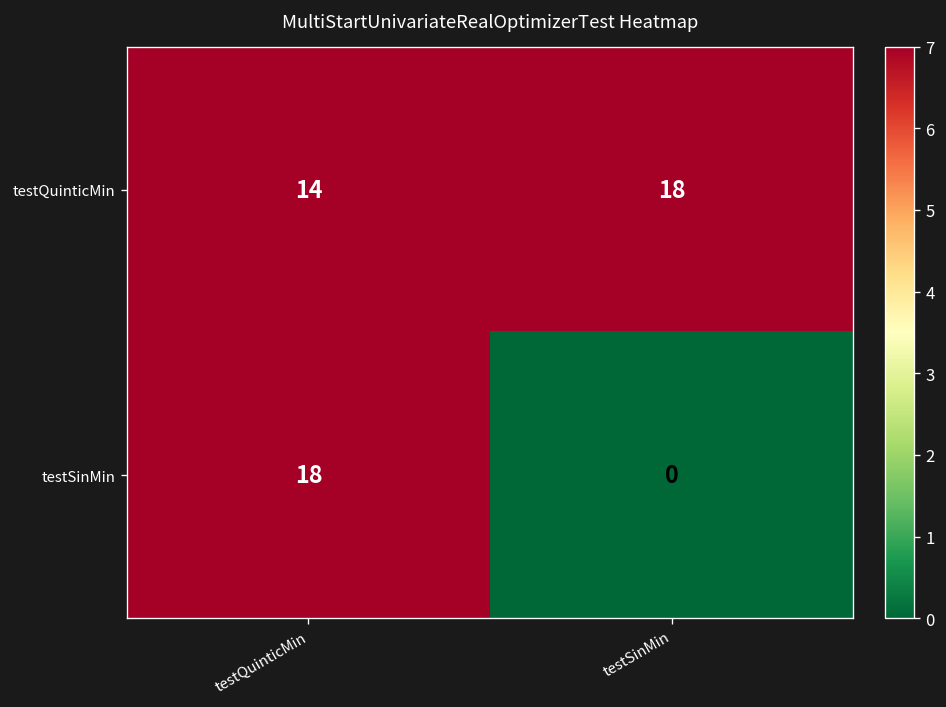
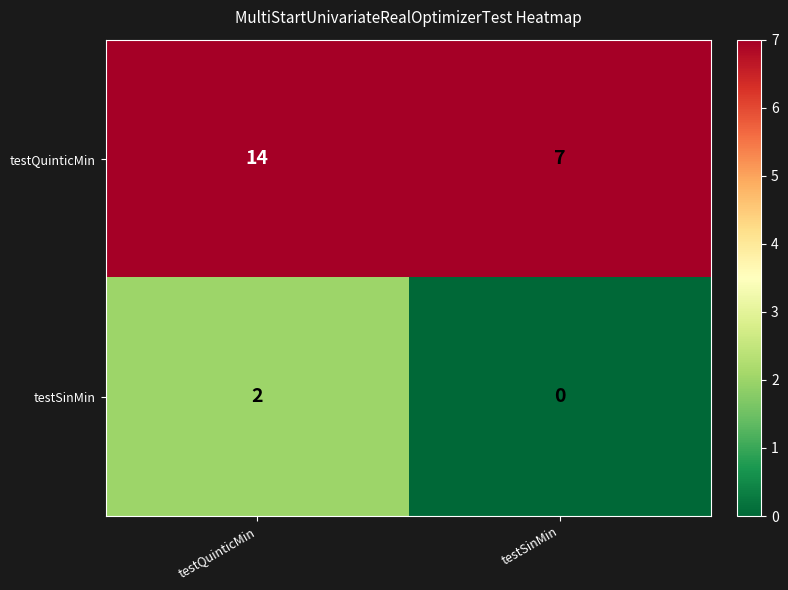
  {
    "testQuinticMin": {
      "testQuinticMin": 14,
-     "testSinMin": 18
+     "testSinMin": 7
    },
    "testSinMin": {
-     "testQuinticMin": 18,
+     "testQuinticMin": 2,
      "testSinMin": 0
    }
  }
